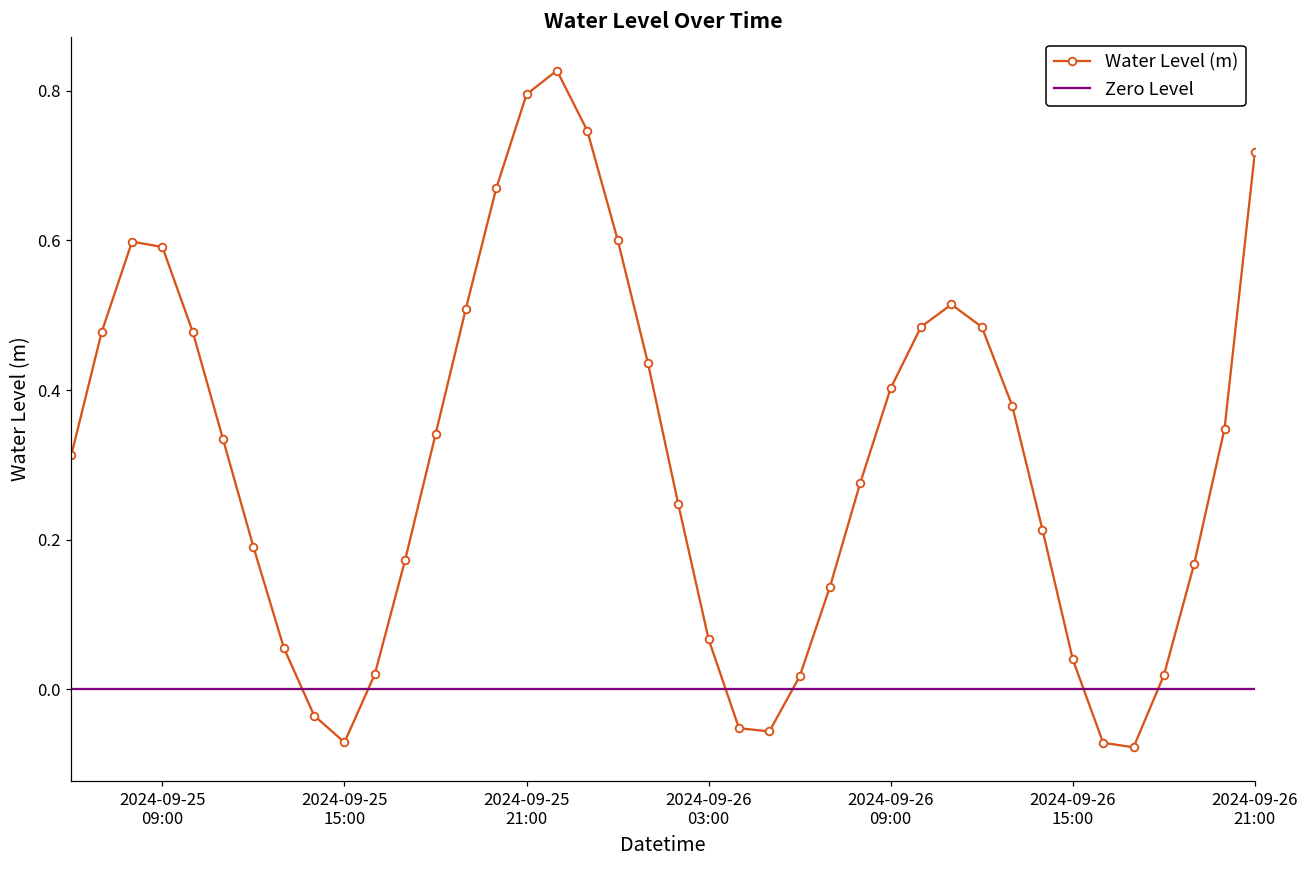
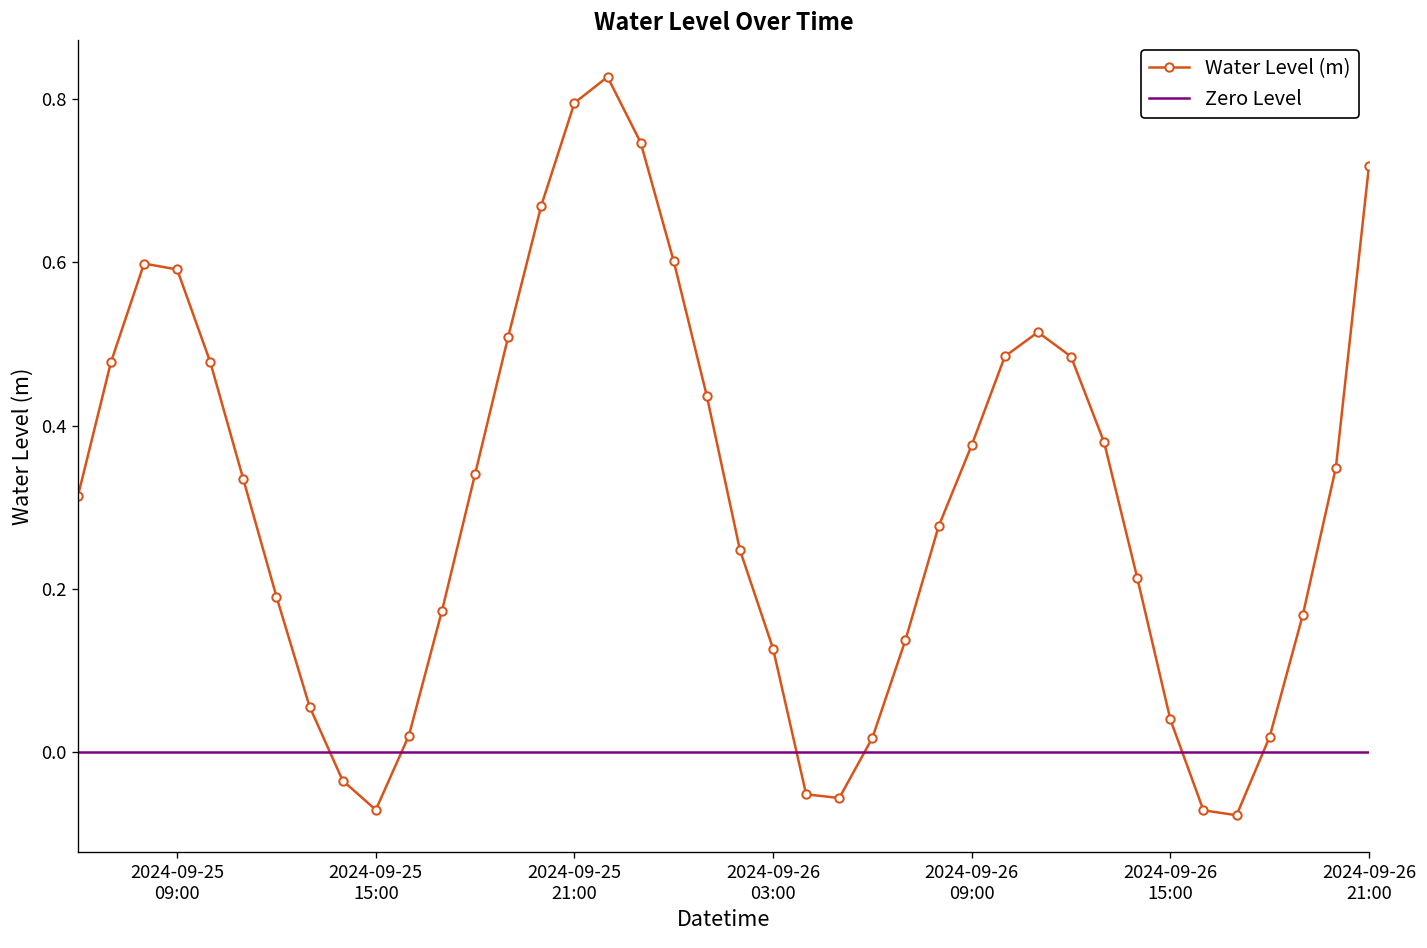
  {
    "2024-09-25 09:00": 0.59,
    "2024-09-25 15:00": -0.07,
    "2024-09-25 21:00": 0.80,
-   "2024-09-26 03:00": 0.07,
-   "2024-09-26 09:00": 0.40,
+   "2024-09-26 03:00": 0.13,
+   "2024-09-26 09:00": 0.38,
    "2024-09-26 15:00": 0.04,
    "2024-09-26 21:00": 0.72
  }
